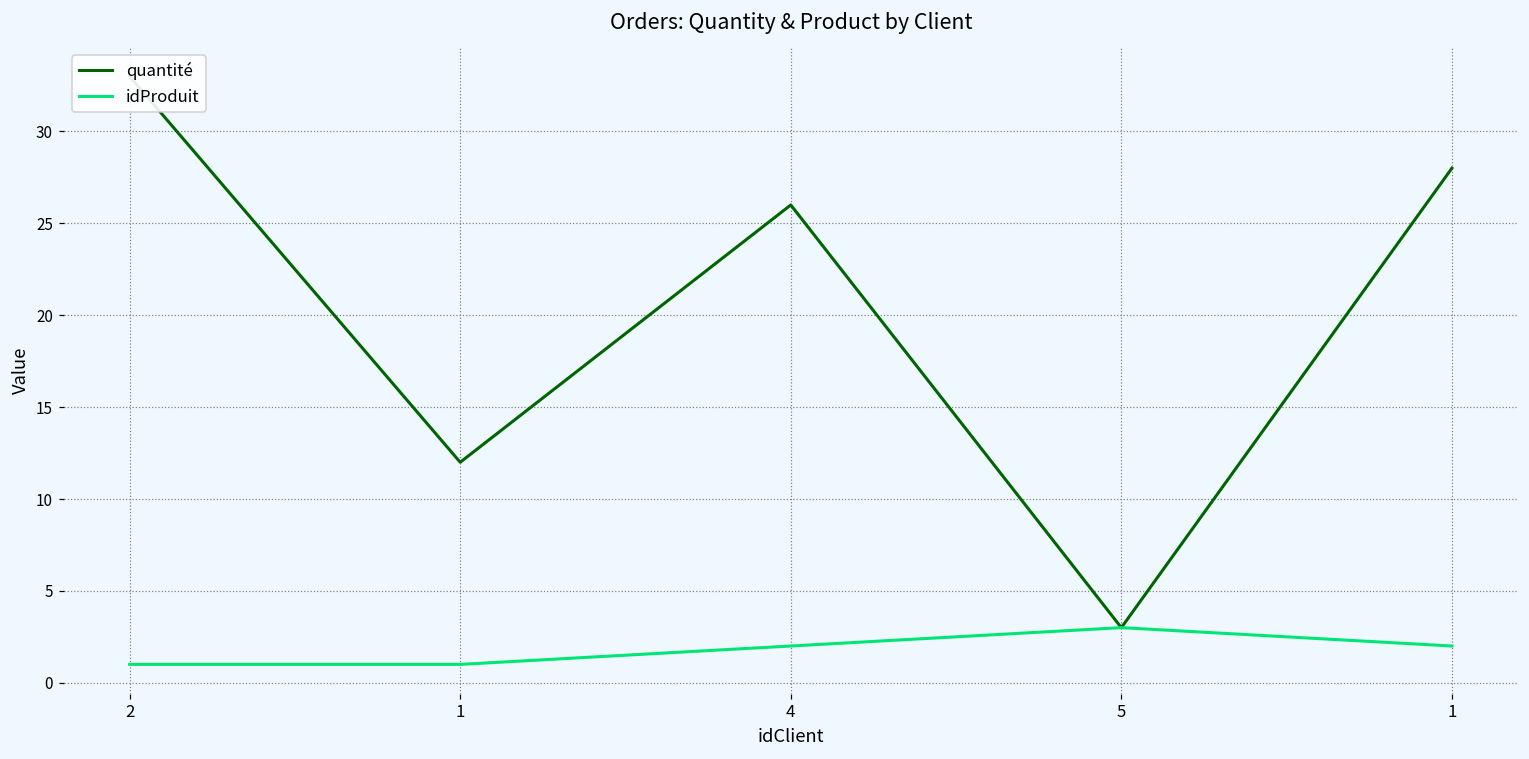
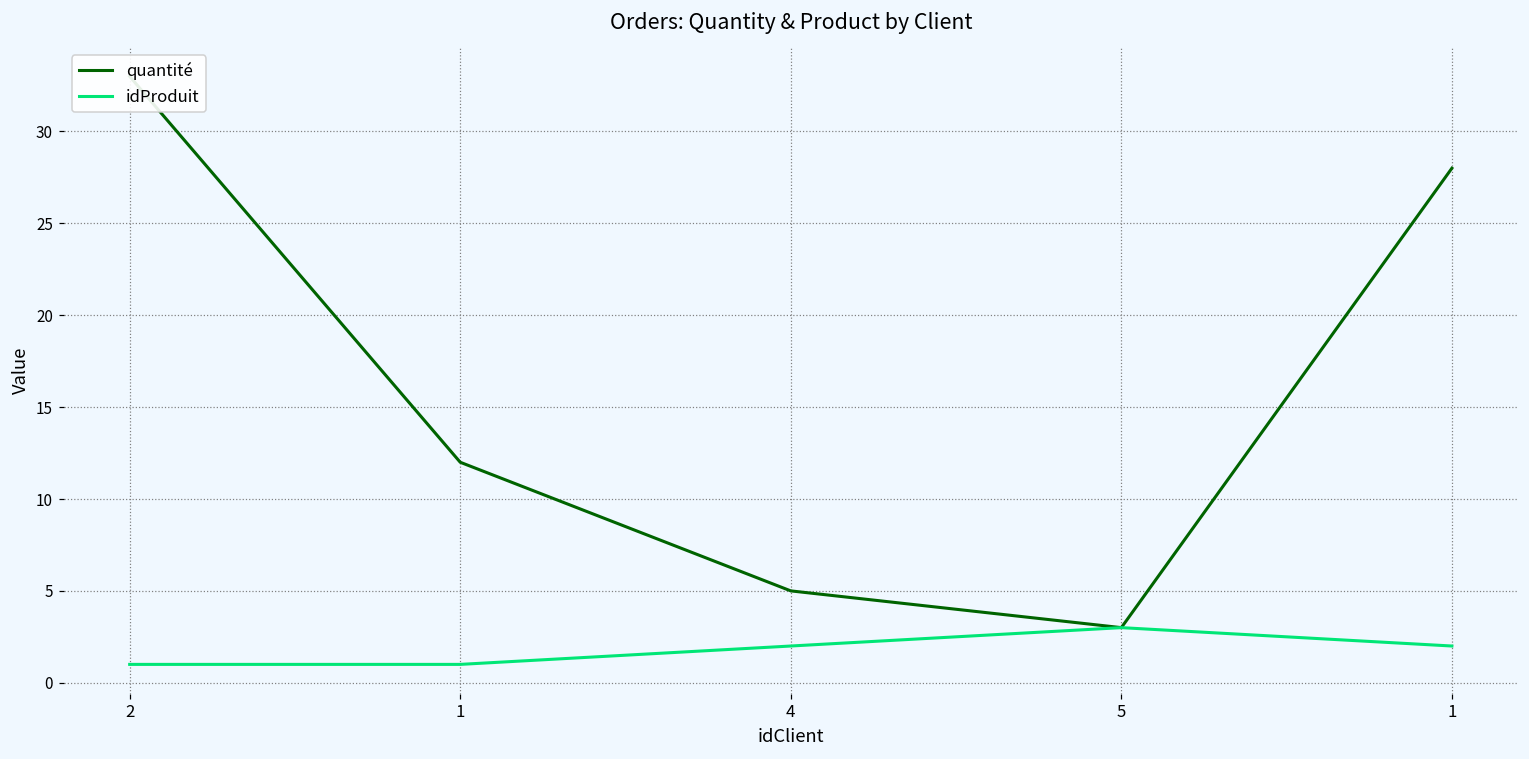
  {
    "quantité": {
-     "4": 26
+     "4": 5
    },
    "idProduit": {
      "2": 1,
      "4": 2
    }
  }
